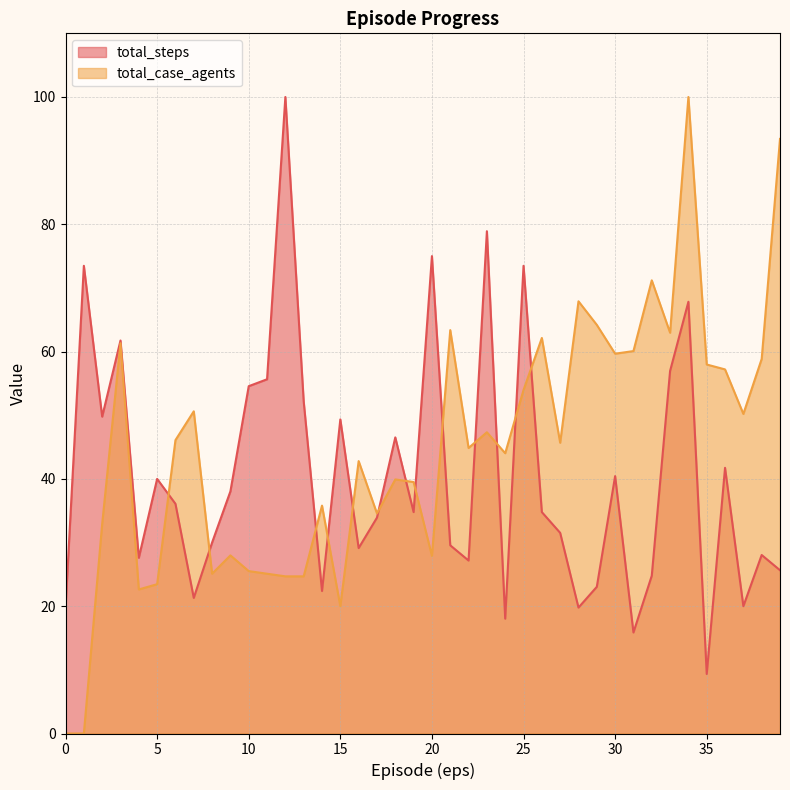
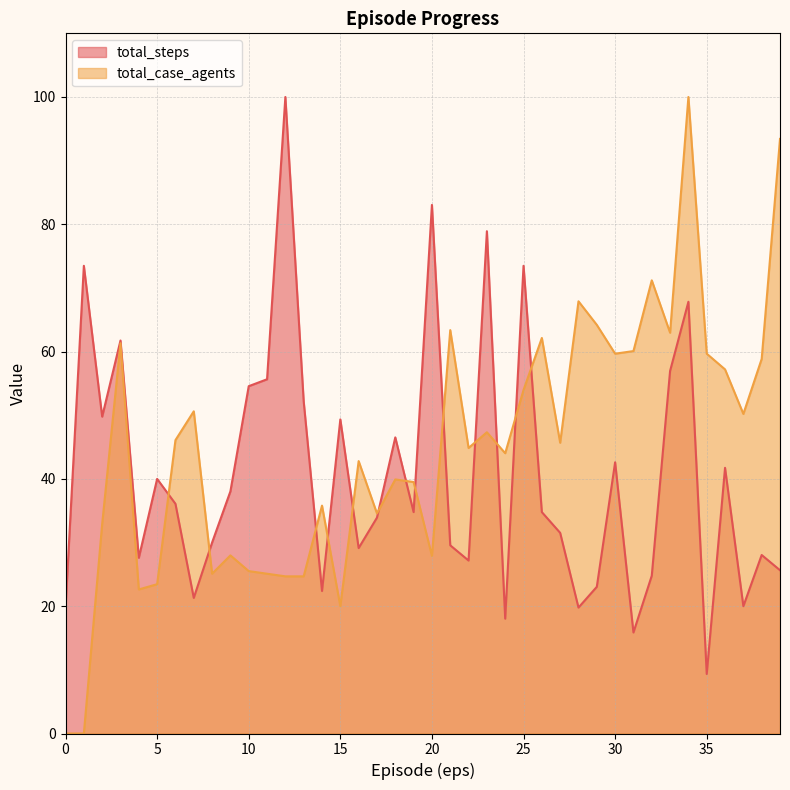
  {
    "total_steps": {
      "0": 20,
      "5": 40,
      "10": 55,
      "15": 49,
-     "20": 75,
+     "20": 83,
      "25": 73,
-     "30": 40,
+     "30": 43,
      "35": 9
    },
    "total_case_agents": {
      "0": 0,
      "5": 23,
      "10": 26,
      "15": 20,
      "20": 28,
      "25": 54,
      "30": 60,
-     "35": 58
+     "35": 60
    }
  }
